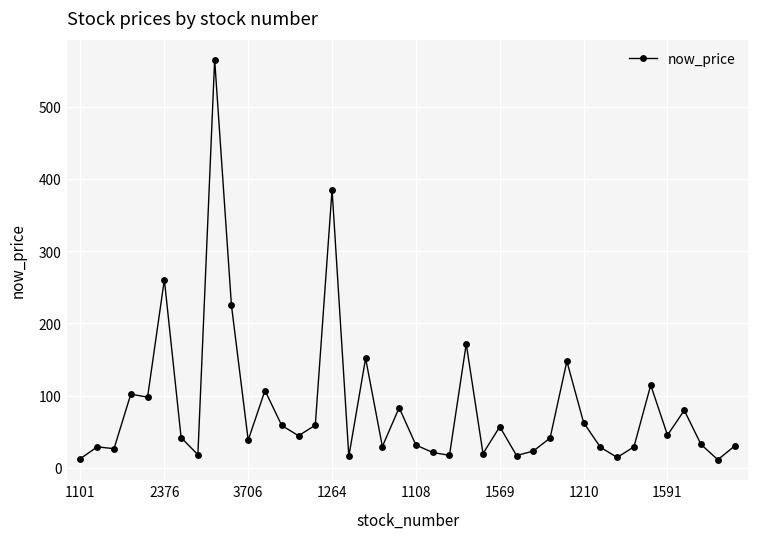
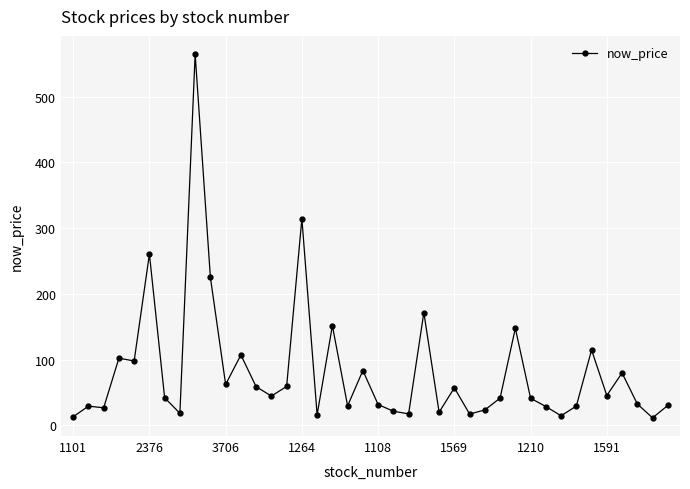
  {
    "1101": 10,
    "2376": 260,
-   "3706": 40,
-   "1264": 390,
+   "3706": 60,
+   "1264": 310,
    "1108": 30,
    "1569": 60,
-   "1210": 60,
+   "1210": 40,
    "1591": 50
  }
